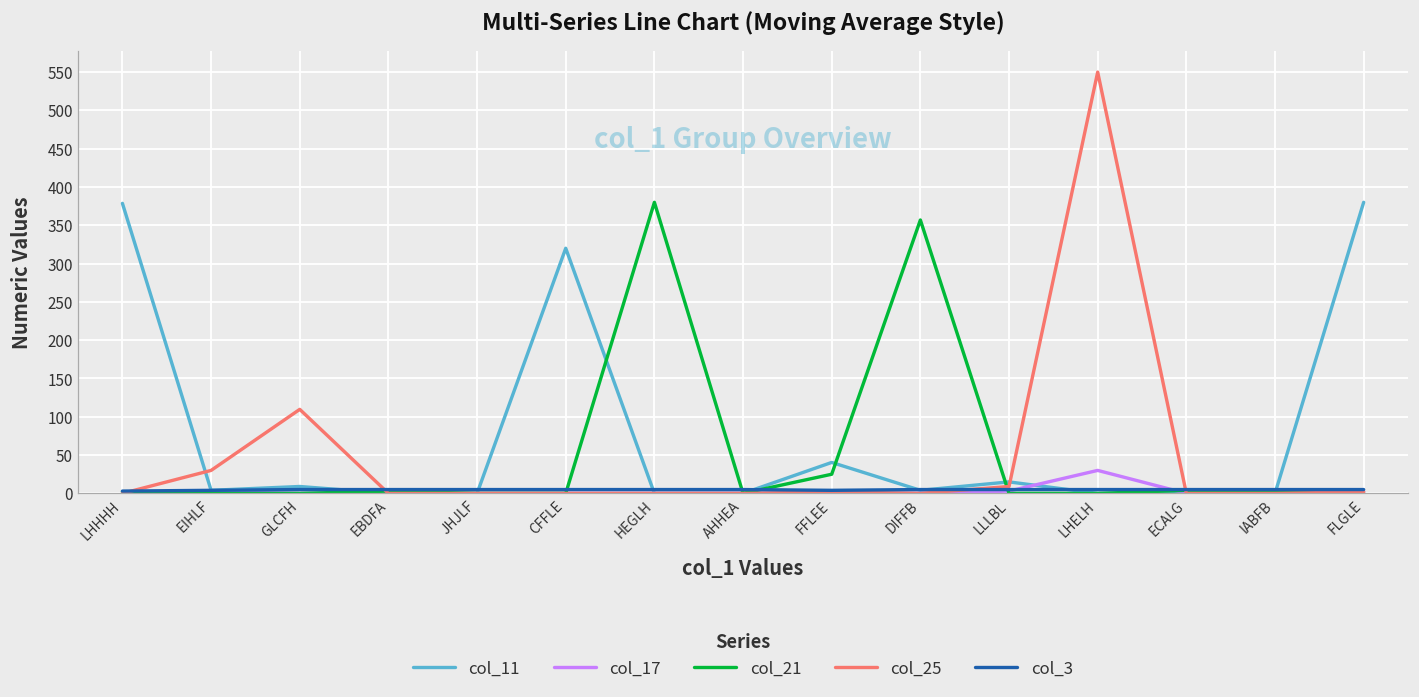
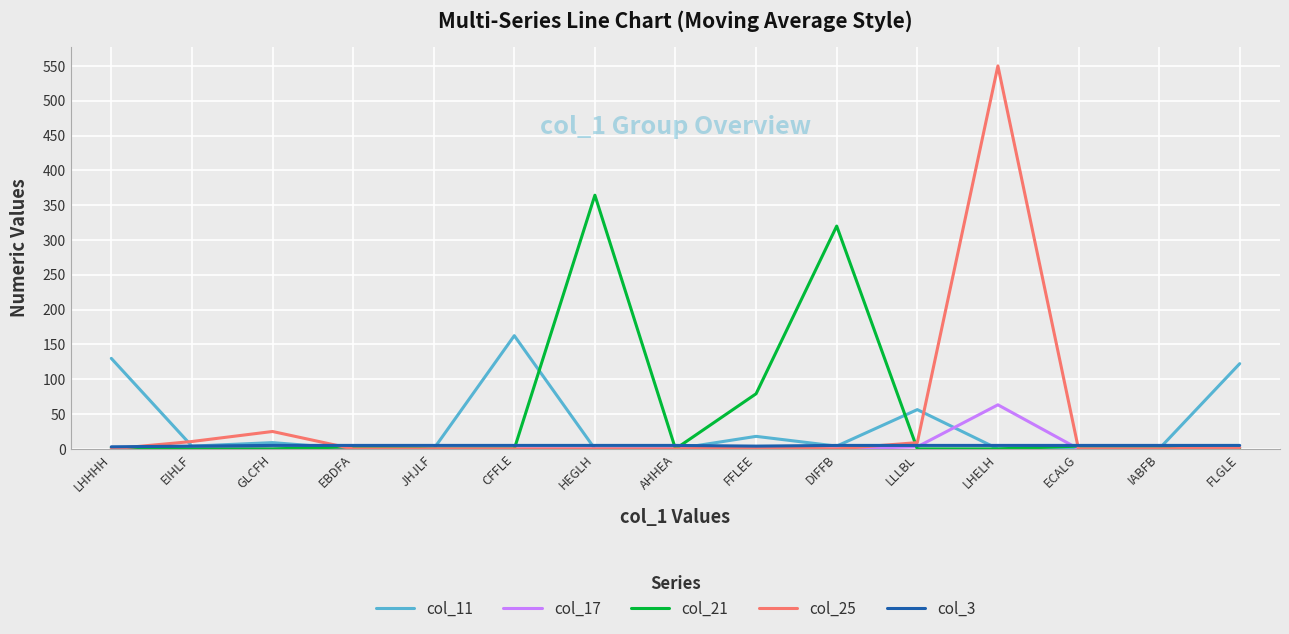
  {
    "col_11": {
-     "LHHHH": 380,
+     "LHHHH": 130,
      "GLCFH": 10,
-     "CFFLE": 320,
-     "FFLEE": 40,
-     "LLLBL": 20,
-     "FLGLE": 380
+     "CFFLE": 160,
+     "FFLEE": 20,
+     "LLLBL": 60,
+     "FLGLE": 120
    },
    "col_17": {
-     "LHELH": 30
+     "LHELH": 60
    },
    "col_21": {
-     "HEGLH": 380,
-     "FFLEE": 30,
-     "DIFFB": 360
+     "HEGLH": 360,
+     "FFLEE": 80,
+     "DIFFB": 320
    },
    "col_25": {
-     "EIHLF": 30,
-     "GLCFH": 110,
+     "EIHLF": 10,
+     "GLCFH": 30,
      "LLLBL": 10,
      "LHELH": 550
    },
    "col_3": {
      "GLCFH": 10,
      "JHJLF": 10,
      "CFFLE": 10,
      "HEGLH": 10,
      "AHHEA": 10,
      "LHELH": 10
    }
  }
